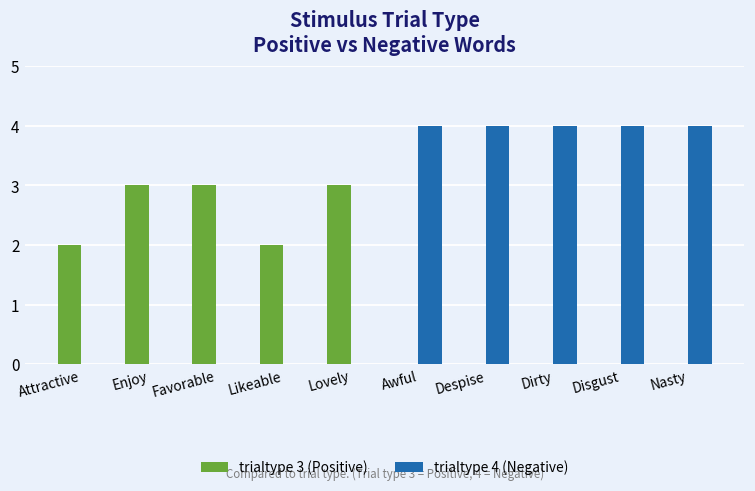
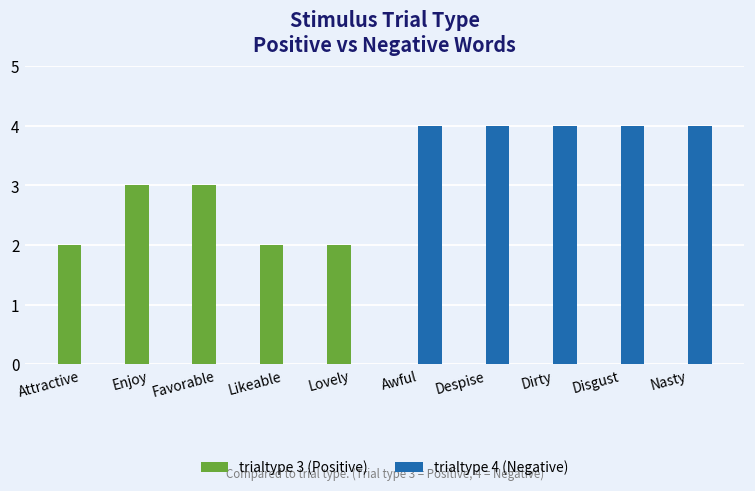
  {
    "trialtype 3 (Positive)": {
      "Attractive": 2,
      "Enjoy": 3,
      "Favorable": 3,
      "Likeable": 2,
-     "Lovely": 3,
+     "Lovely": 2,
      "Awful": 0,
      "Despise": 0,
      "Dirty": 0,
      "Disgust": 0,
      "Nasty": 0
    },
    "trialtype 4 (Negative)": {
      "Attractive": 0,
      "Enjoy": 0,
      "Favorable": 0,
      "Likeable": 0,
      "Lovely": 0,
      "Awful": 4,
      "Despise": 4,
      "Dirty": 4,
      "Disgust": 4,
      "Nasty": 4
    }
  }
